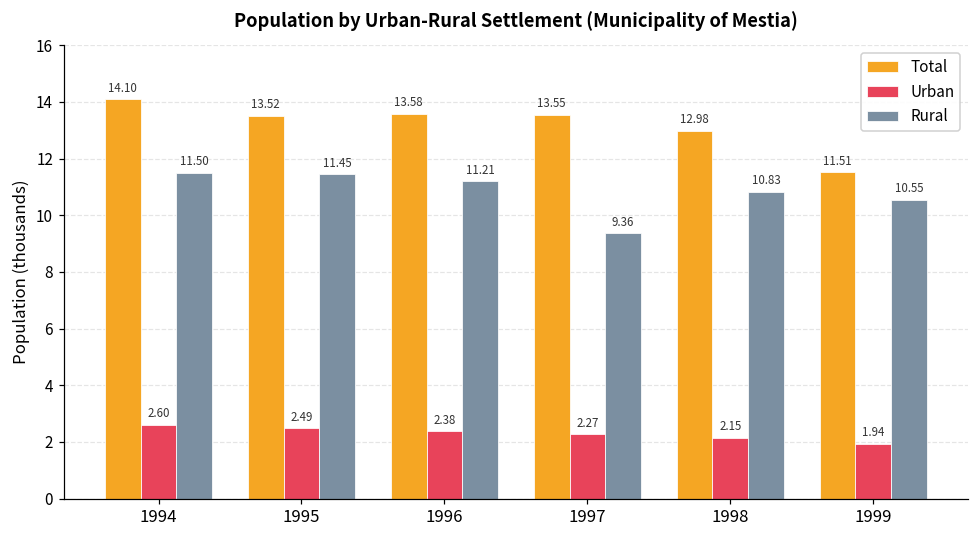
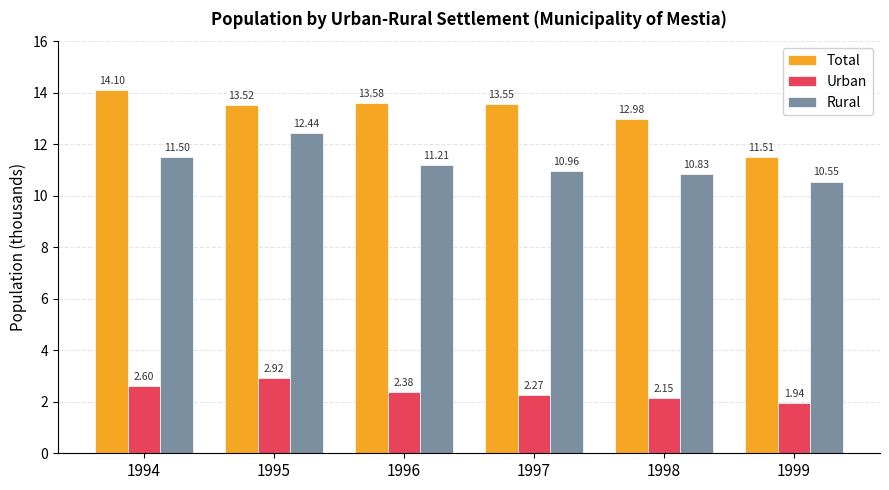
  {
    "Total": {
      "1994": 14.10,
      "1995": 13.52,
      "1996": 13.58,
      "1997": 13.55,
      "1998": 12.98,
      "1999": 11.51
    },
    "Urban": {
      "1994": 2.60,
-     "1995": 2.49,
+     "1995": 2.92,
      "1996": 2.38,
      "1997": 2.27,
      "1998": 2.15,
      "1999": 1.94
    },
    "Rural": {
      "1994": 11.50,
-     "1995": 11.45,
+     "1995": 12.44,
      "1996": 11.21,
-     "1997": 9.36,
+     "1997": 10.96,
      "1998": 10.83,
      "1999": 10.55
    }
  }
